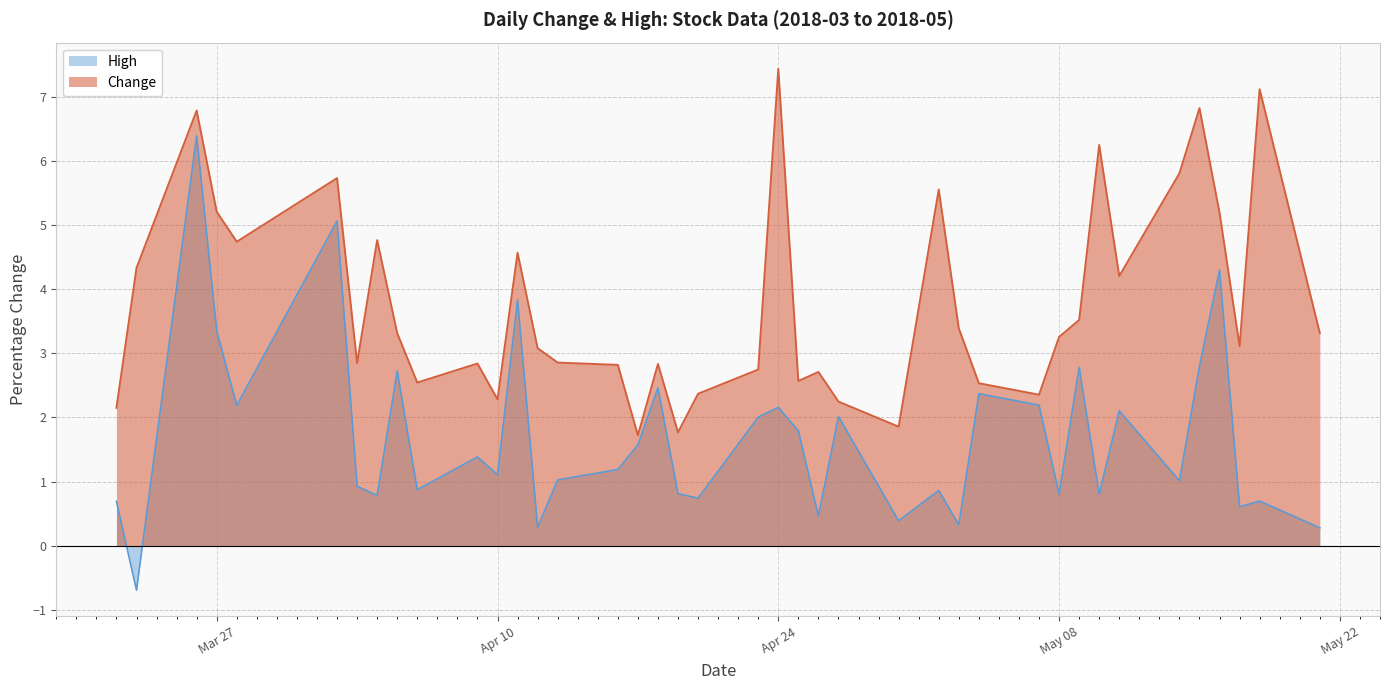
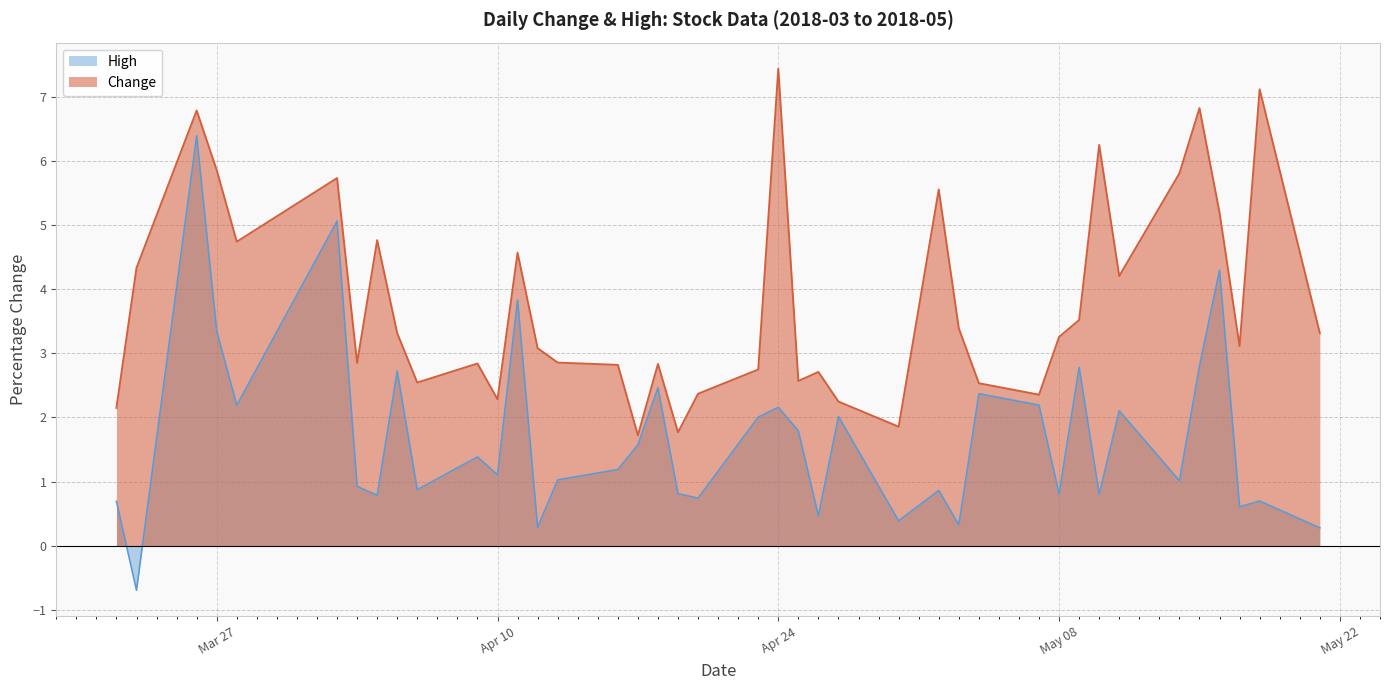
  {
    "Change": {
-     "Mar 27": 5.2,
+     "Mar 27": 5.9,
      "Apr 10": 2.3,
      "Apr 24": 7.4,
      "May 08": 3.3
    }
  }
